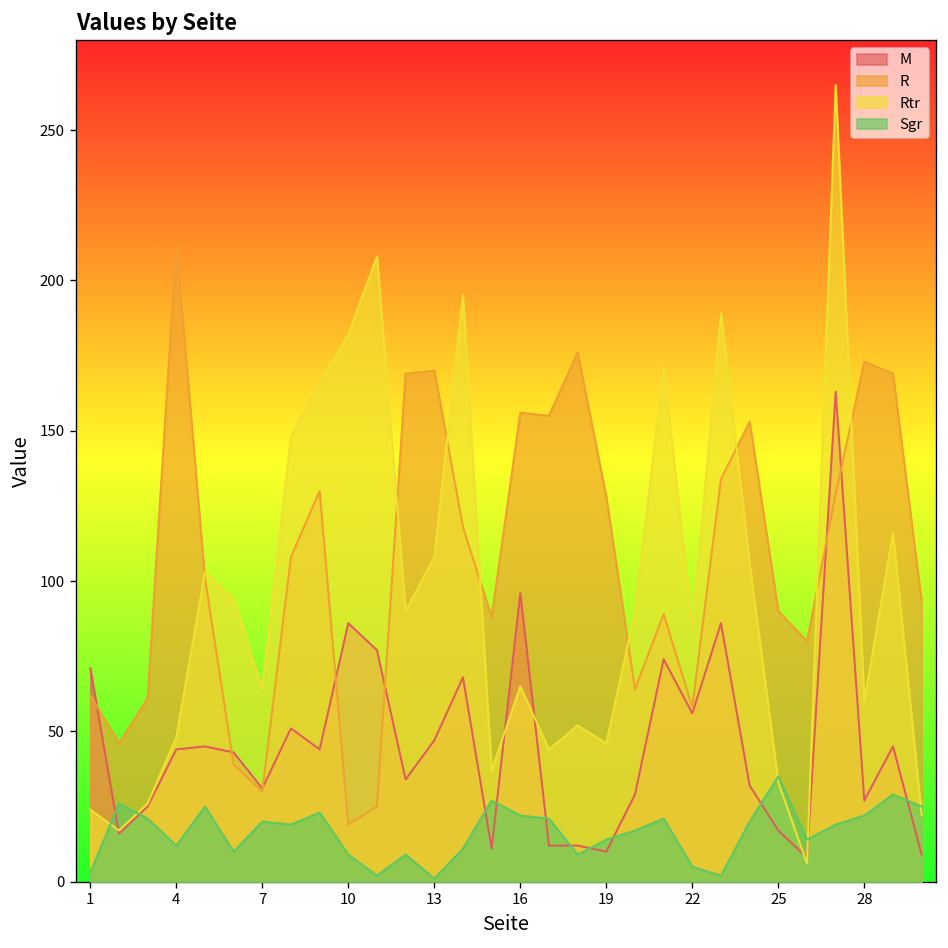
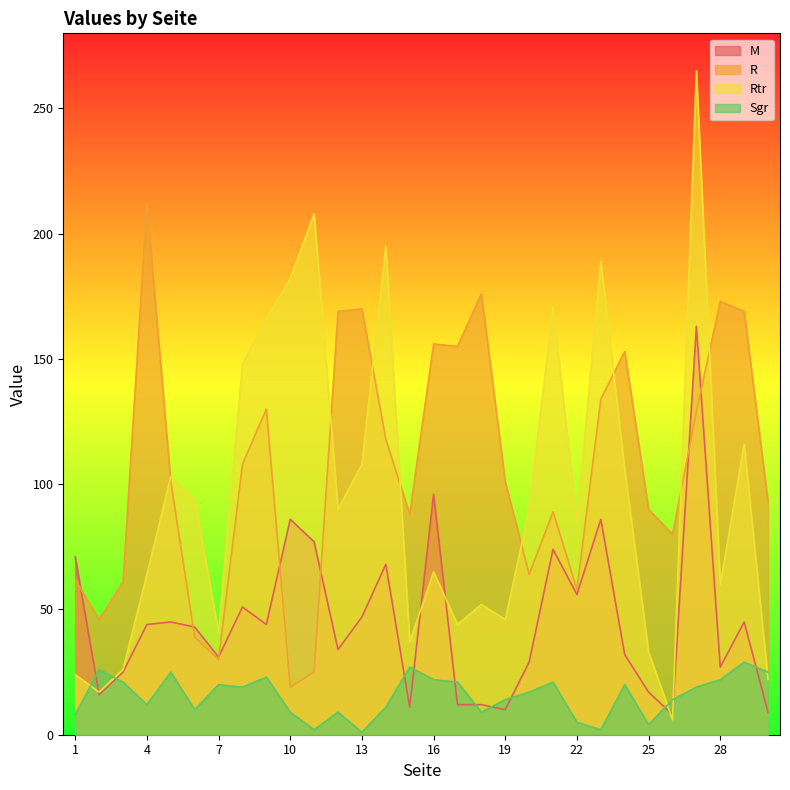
  {
    "M": {
      "1": 71,
      "4": 44,
      "10": 86,
      "13": 47,
      "16": 96,
      "19": 10,
      "22": 56,
      "25": 17,
      "28": 27
    },
    "R": {
      "1": 62,
      "4": 212,
      "10": 19,
      "13": 170,
      "16": 156,
-     "19": 128,
+     "19": 101,
      "22": 58,
      "25": 90,
      "28": 173
    },
    "Rtr": {
      "1": 24,
-     "4": 48,
-     "7": 64,
+     "4": 64,
+     "7": 41,
      "10": 182,
      "13": 108,
      "16": 65,
      "19": 46,
      "22": 85,
      "25": 33,
      "28": 60
    },
    "Sgr": {
-     "1": 3,
+     "1": 8,
      "4": 12,
      "7": 20,
      "10": 9,
      "13": 1,
      "16": 22,
      "19": 14,
      "22": 5,
-     "25": 35,
+     "25": 4,
      "28": 22
    }
  }
